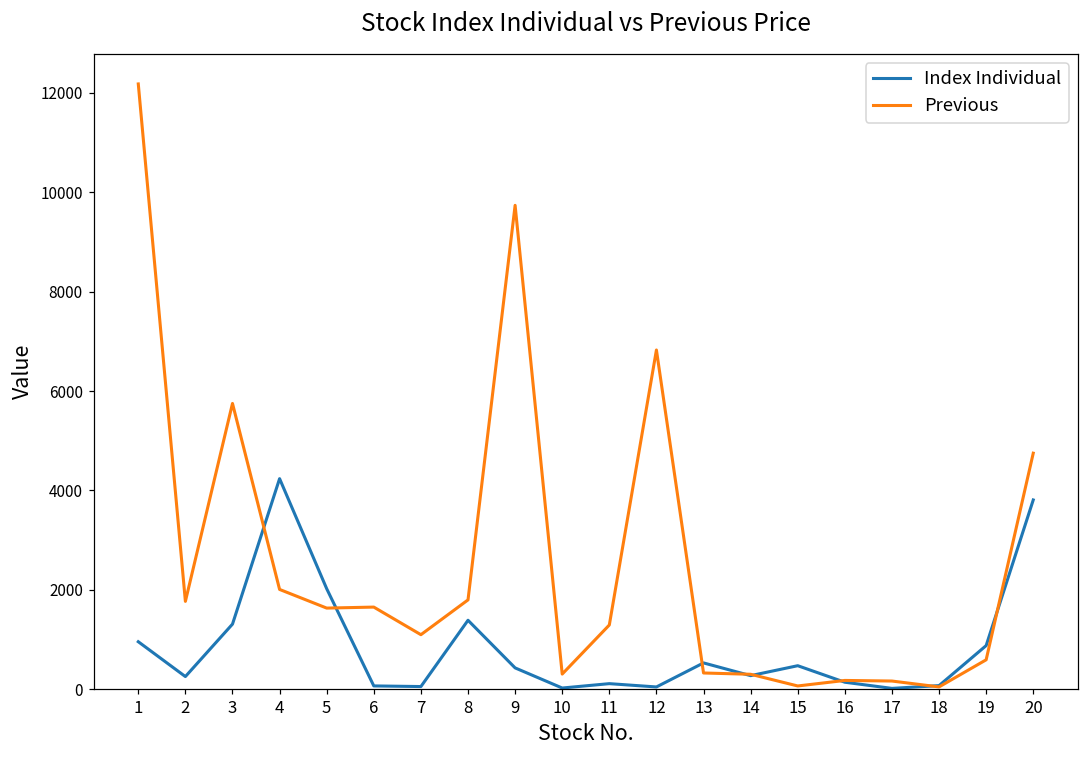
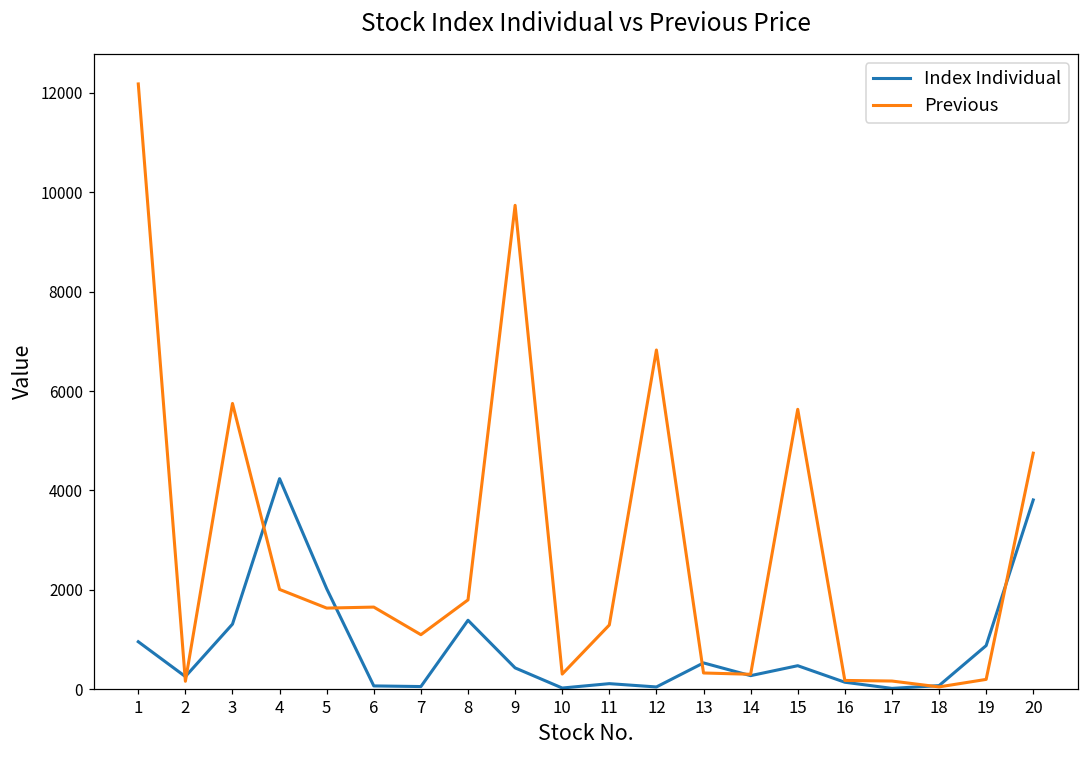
  {
    "Index Individual": {
      "1": 1000,
      "2": 300,
      "3": 1300,
      "4": 4200,
      "5": 2000,
      "6": 100,
      "7": 100,
      "8": 1400,
      "9": 400,
      "10": 0,
      "11": 100,
      "12": 0,
      "13": 500,
      "15": 500,
      "17": 0,
      "19": 900,
      "20": 3800
    },
    "Previous": {
      "1": 12200,
-     "2": 1800,
+     "2": 200,
      "3": 5800,
      "4": 2000,
      "5": 1600,
      "6": 1700,
      "7": 1100,
      "8": 1800,
      "9": 9700,
      "10": 300,
      "11": 1300,
      "12": 6800,
      "13": 300,
-     "15": 100,
+     "15": 5600,
      "17": 200,
-     "19": 600,
+     "19": 200,
      "20": 4800
    }
  }
